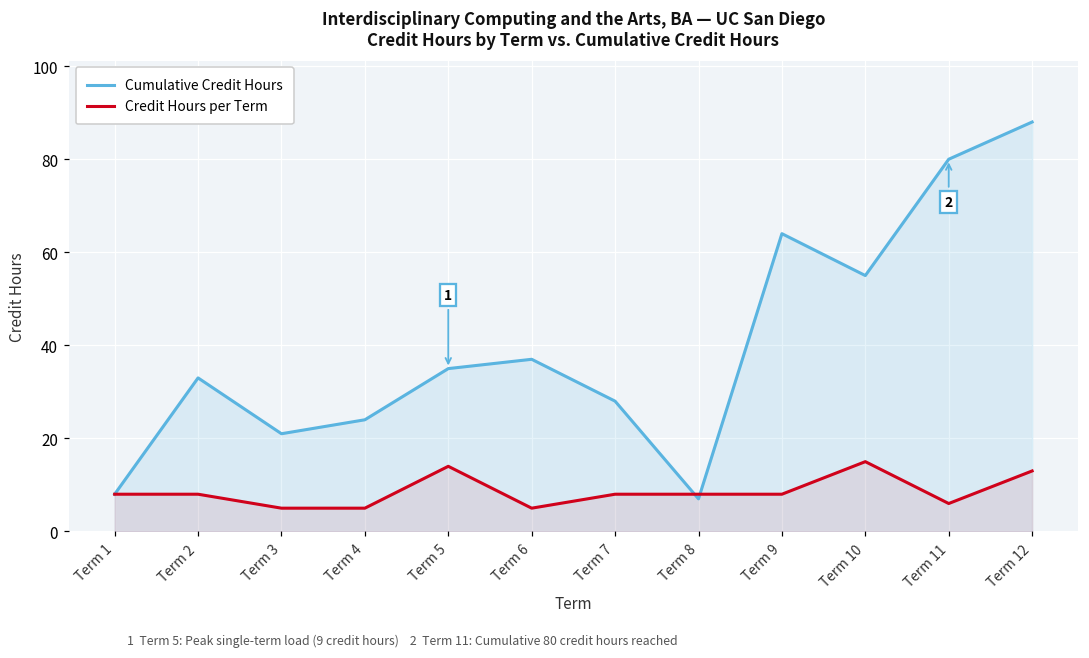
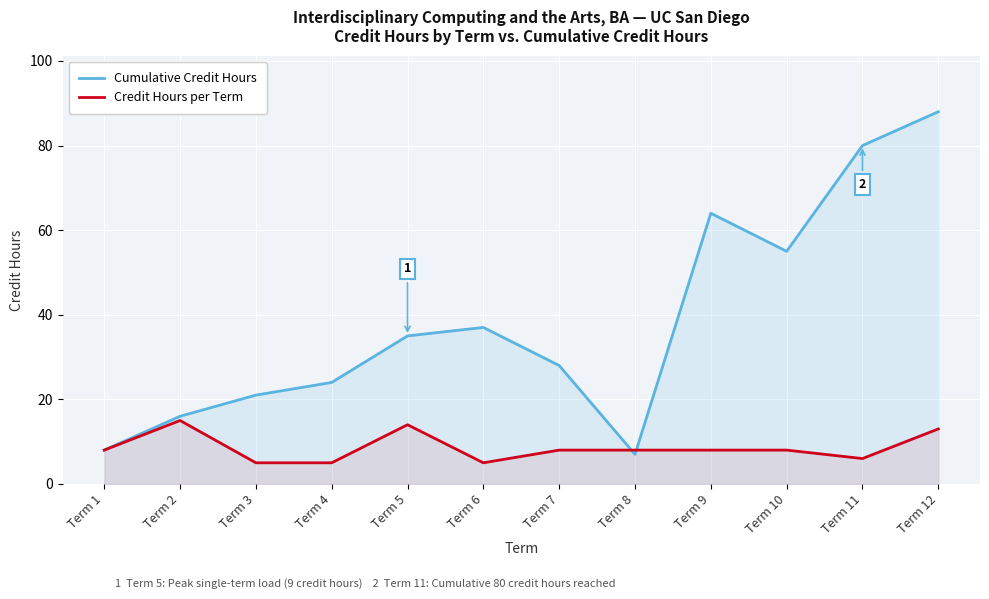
  {
    "Cumulative Credit Hours": {
-     "Term 2": 33,
+     "Term 2": 16,
      "Term 3": 21,
      "Term 4": 24,
      "Term 6": 37,
      "Term 7": 28,
      "Term 8": 7,
      "Term 9": 64,
      "Term 10": 55,
      "Term 12": 88
    },
    "Credit Hours per Term": {
-     "Term 2": 8,
+     "Term 2": 15,
      "Term 3": 5,
      "Term 4": 5,
      "Term 5": 14,
      "Term 6": 5,
      "Term 7": 8,
      "Term 8": 8,
      "Term 9": 8,
-     "Term 10": 15,
+     "Term 10": 8,
      "Term 11": 6,
      "Term 12": 13
    }
  }
